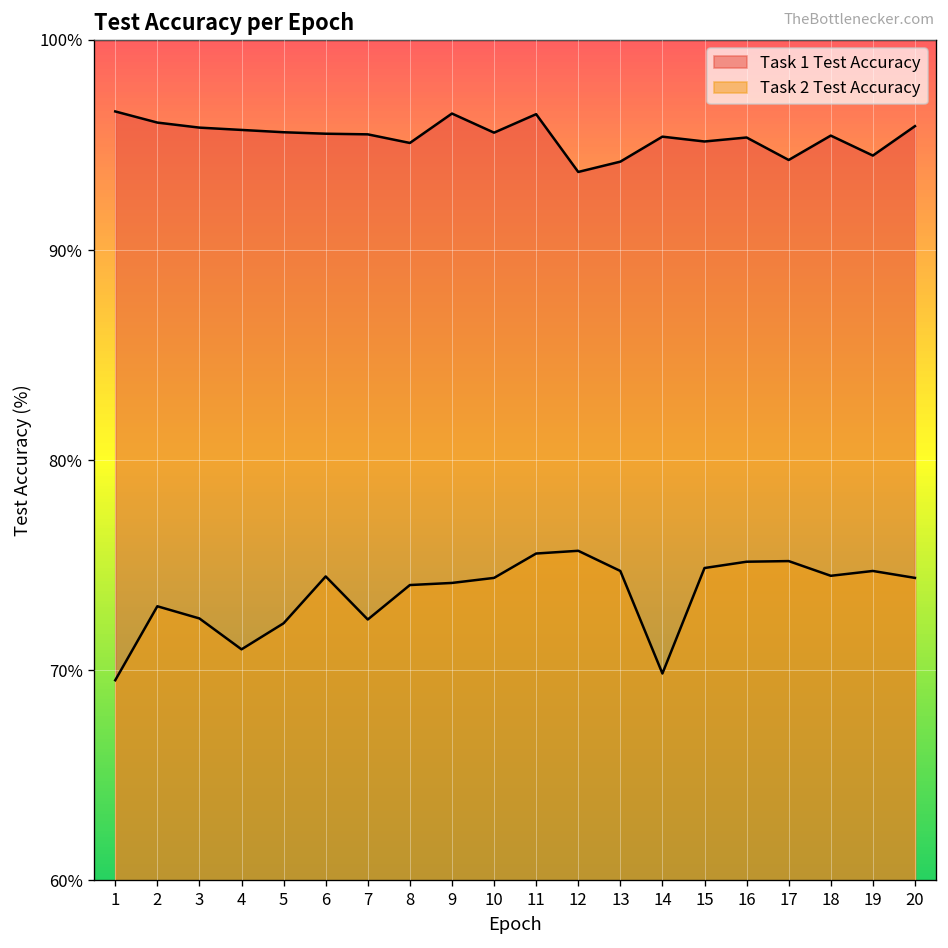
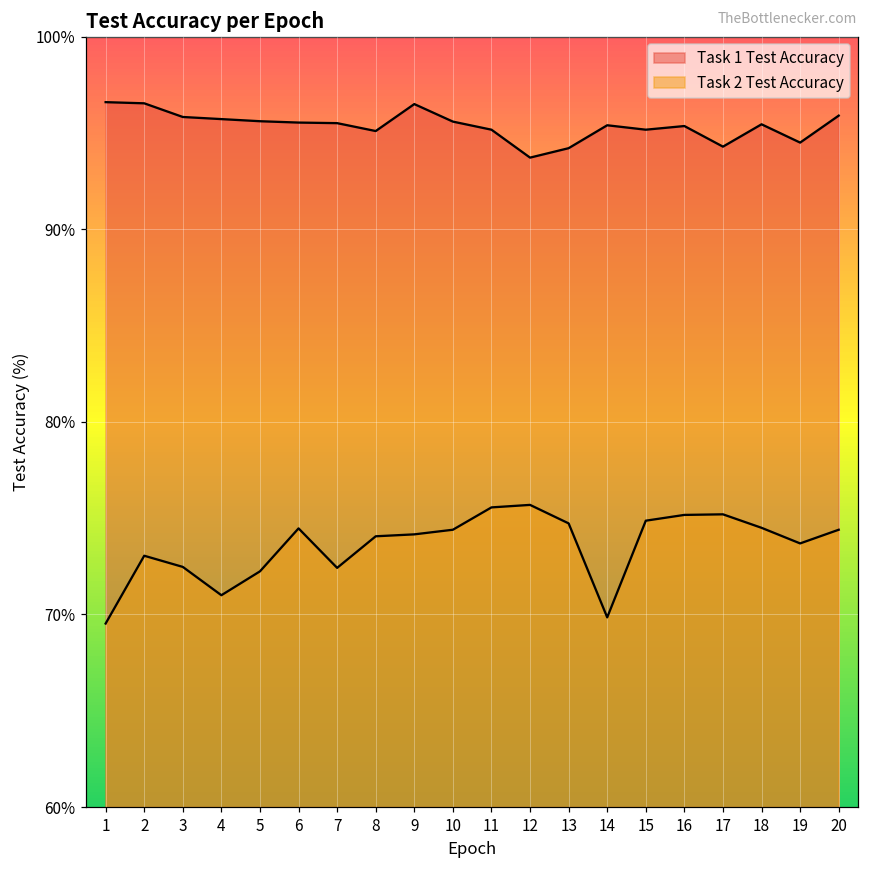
  {
    "Task 1 Test Accuracy": {
      "1": "96.6%",
-     "2": "96.1%",
+     "2": "96.5%",
      "3": "95.8%",
      "4": "95.7%",
      "5": "95.6%",
      "6": "95.5%",
      "7": "95.5%",
      "8": "95.1%",
      "9": "96.5%",
      "10": "95.6%",
-     "11": "96.5%",
+     "11": "95.2%",
      "12": "93.7%",
      "13": "94.2%",
      "14": "95.4%",
      "15": "95.2%",
      "16": "95.4%",
      "17": "94.3%",
      "18": "95.5%",
      "19": "94.5%",
      "20": "95.9%"
    },
    "Task 2 Test Accuracy": {
      "1": "69.5%",
      "2": "73.1%",
      "3": "72.5%",
      "4": "71.0%",
      "5": "72.2%",
      "6": "74.5%",
      "7": "72.4%",
      "8": "74.1%",
      "9": "74.2%",
      "10": "74.4%",
      "11": "75.6%",
      "12": "75.7%",
      "13": "74.7%",
      "14": "69.9%",
      "15": "74.9%",
      "16": "75.2%",
      "17": "75.2%",
      "18": "74.5%",
-     "19": "74.7%",
+     "19": "73.7%",
      "20": "74.4%"
    }
  }
